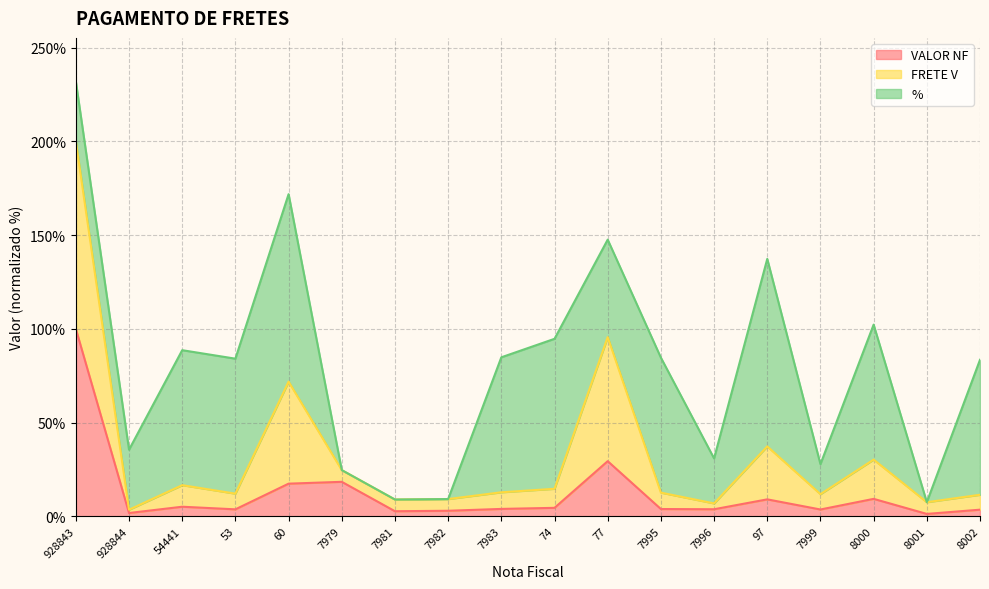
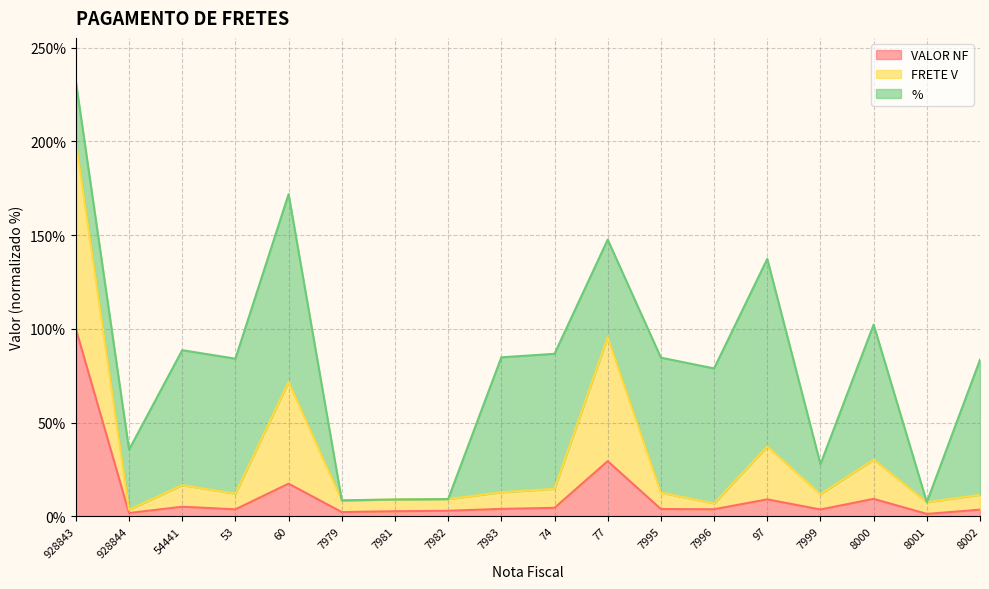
  {
    "VALOR NF": {
      "928843": "100%",
      "928844": "2%",
      "54441": "5%",
      "53": "4%",
      "60": "17%",
-     "7979": "18%",
+     "7979": "2%",
      "7981": "3%",
      "7982": "3%",
      "7983": "4%",
      "74": "5%",
      "77": "29%",
      "7995": "4%",
      "7996": "4%",
      "97": "9%",
      "7999": "4%",
      "8000": "9%",
      "8001": "1%",
      "8002": "4%"
    },
    "FRETE V": {
      "928843": "100%",
      "928844": "2%",
      "54441": "12%",
      "53": "8%",
      "60": "54%",
      "7983": "9%",
      "74": "10%",
      "77": "66%",
      "7995": "9%",
      "7996": "3%",
      "97": "28%",
      "7999": "8%",
      "8000": "21%",
      "8002": "8%"
    },
    "%": {
      "928843": "32%",
      "928844": "32%",
      "54441": "72%",
      "53": "72%",
      "60": "100%",
      "7983": "72%",
-     "74": "80%",
+     "74": "72%",
      "77": "52%",
      "7995": "72%",
-     "7996": "24%",
+     "7996": "72%",
      "97": "100%",
      "7999": "16%",
      "8000": "72%",
      "8002": "72%"
    }
  }
